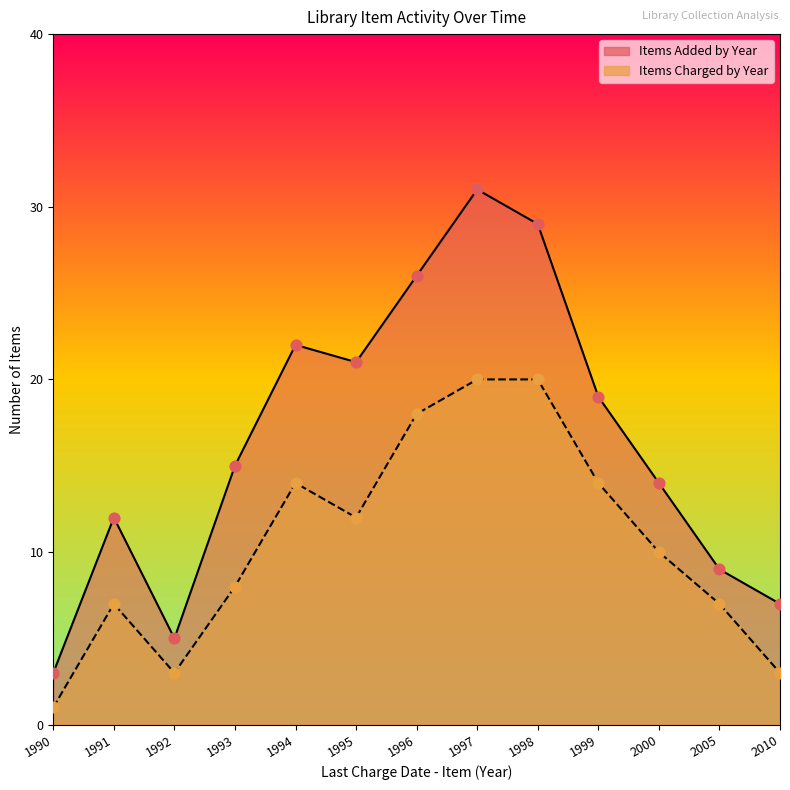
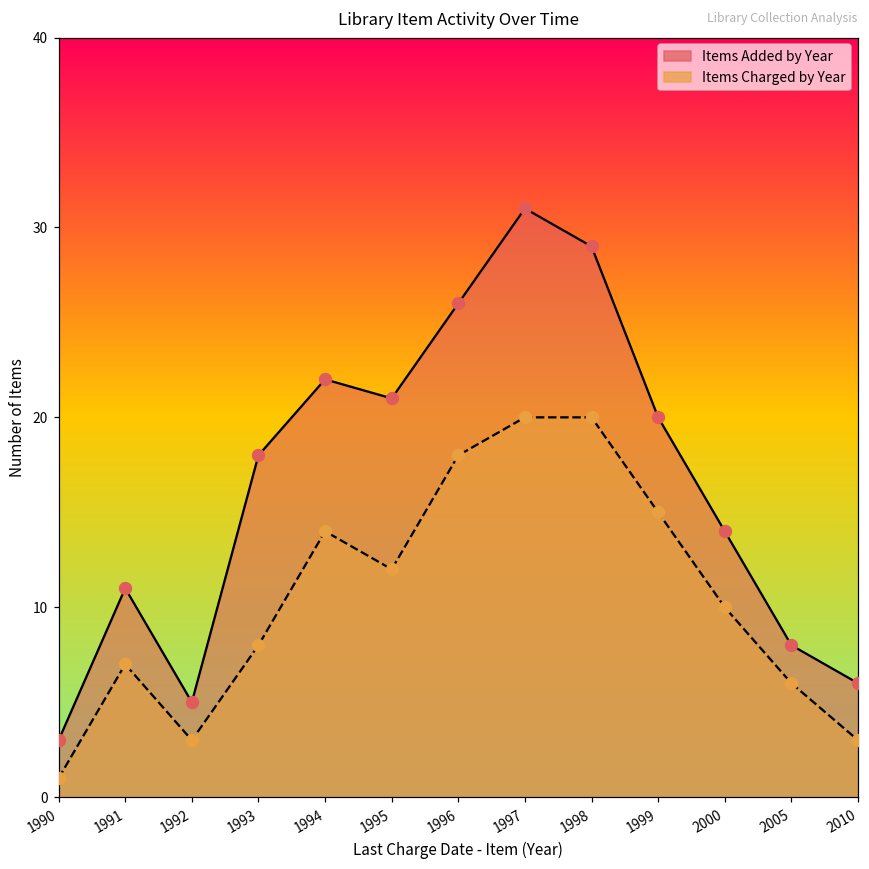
  {
    "Items Added by Year": {
      "1990": 3,
-     "1991": 12,
+     "1991": 11,
      "1992": 5,
-     "1993": 15,
+     "1993": 18,
      "1994": 22,
      "1995": 21,
      "1996": 26,
      "1997": 31,
      "1998": 29,
-     "1999": 19,
+     "1999": 20,
      "2000": 14,
-     "2005": 9,
-     "2010": 7
+     "2005": 8,
+     "2010": 6
    },
    "Items Charged by Year": {
      "1990": 1,
      "1991": 7,
      "1992": 3,
      "1993": 8,
      "1994": 14,
      "1995": 12,
      "1996": 18,
      "1997": 20,
      "1998": 20,
-     "1999": 14,
+     "1999": 15,
      "2000": 10,
-     "2005": 7,
+     "2005": 6,
      "2010": 3
    }
  }
